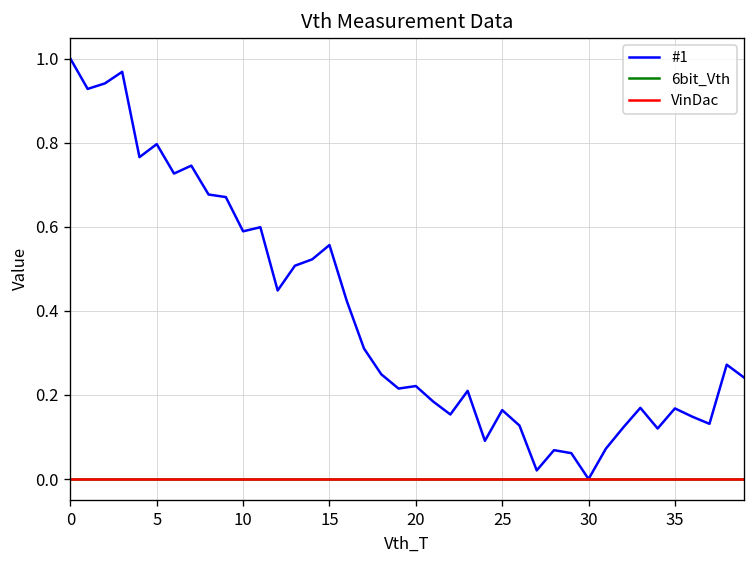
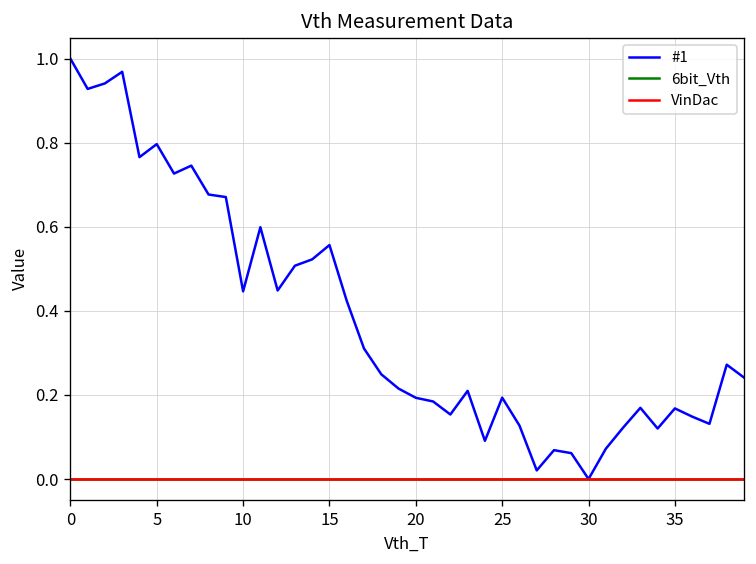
  {
    "#1": {
      "0": 1.00,
      "5": 0.80,
-     "10": 0.59,
+     "10": 0.45,
      "15": 0.56,
-     "20": 0.22,
-     "25": 0.16,
+     "20": 0.19,
+     "25": 0.19,
      "35": 0.17
    },
    "VinDac": {
      "0": 0.00,
      "5": 0.00,
      "10": 0.00,
      "15": 0.00,
      "20": 0.00,
      "25": 0.00,
      "35": 0.00
    }
  }
